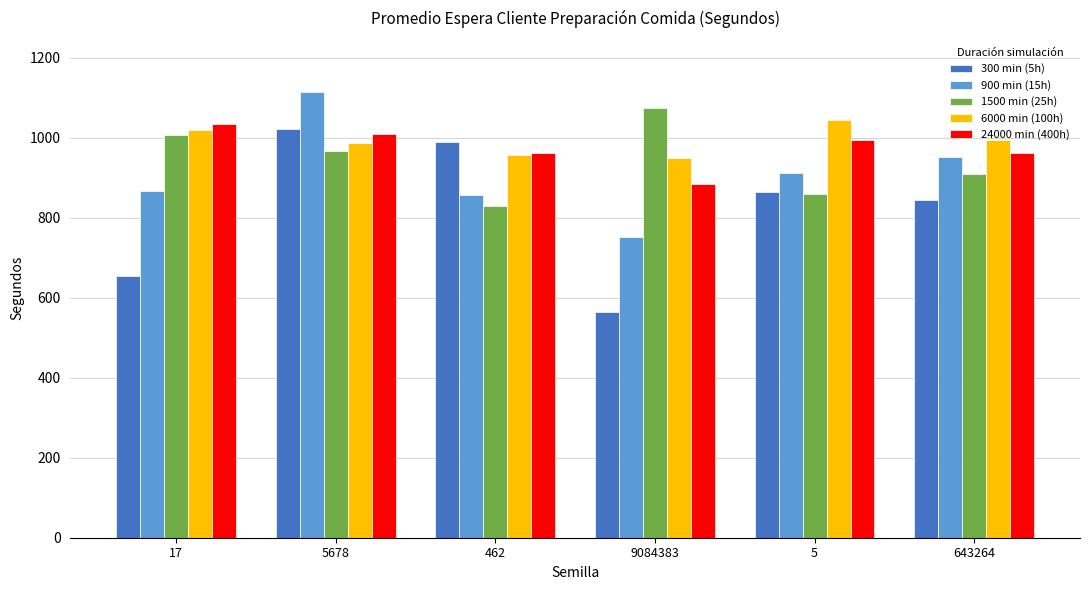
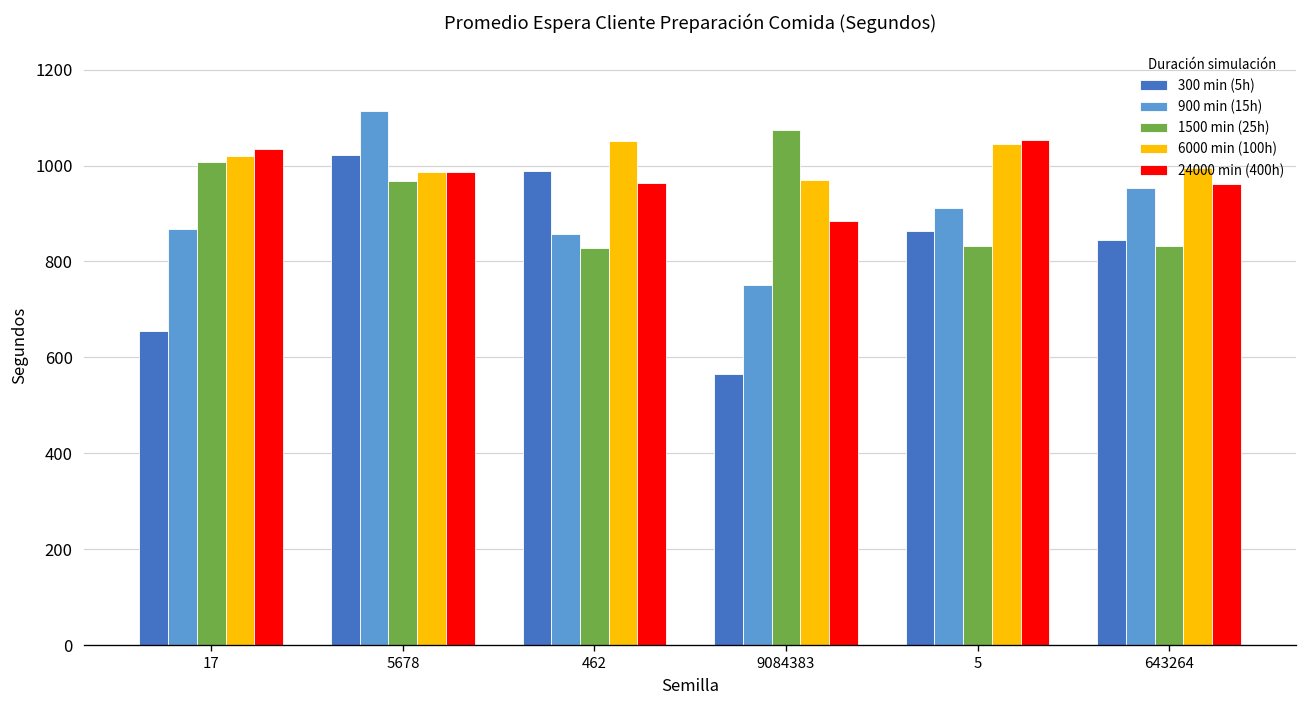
  {
    "1500 min (25h)": {
      "17": 1010,
      "5678": 970,
      "462": 830,
      "9084383": 1070,
-     "5": 860,
-     "643264": 910
+     "5": 830,
+     "643264": 830
    },
    "6000 min (100h)": {
      "17": 1020,
      "5678": 990,
-     "462": 960,
-     "9084383": 950,
+     "462": 1050,
+     "9084383": 970,
      "5": 1050,
      "643264": 990
    },
    "24000 min (400h)": {
      "17": 1030,
-     "5678": 1010,
+     "5678": 990,
      "462": 960,
      "9084383": 890,
-     "5": 990,
+     "5": 1050,
      "643264": 960
    }
  }
